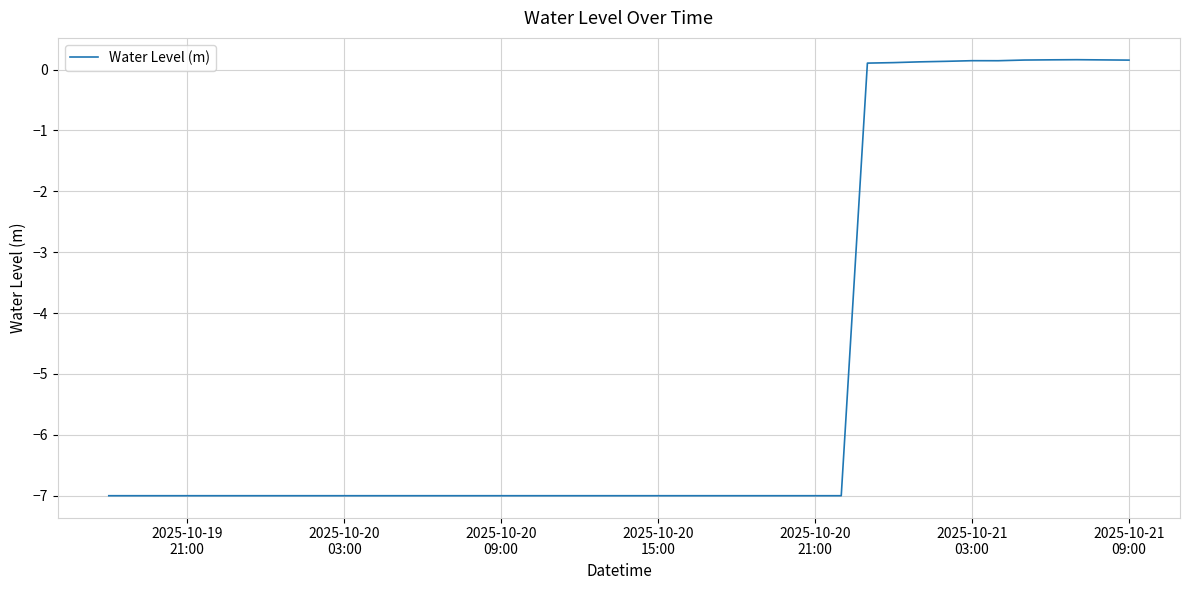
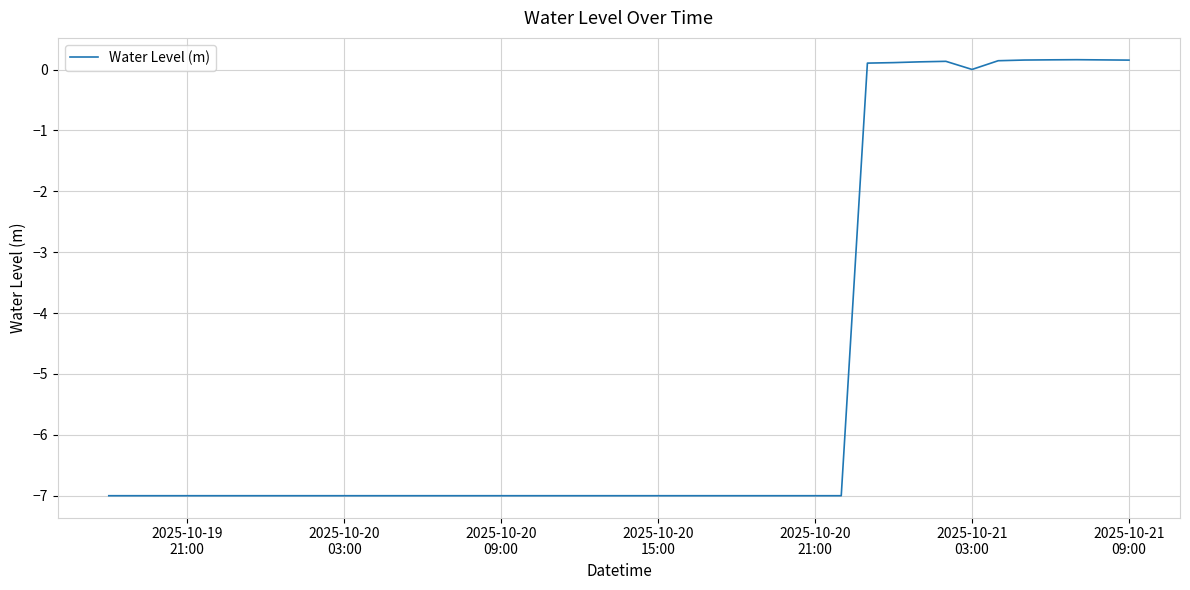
  {
    "2025-10-19 21:00": -7.0,
    "2025-10-20 03:00": -7.0,
    "2025-10-20 09:00": -7.0,
    "2025-10-20 15:00": -7.0,
    "2025-10-20 21:00": -7.0,
-   "2025-10-21 03:00": 0.1,
+   "2025-10-21 03:00": 0.0,
    "2025-10-21 09:00": 0.2
  }
